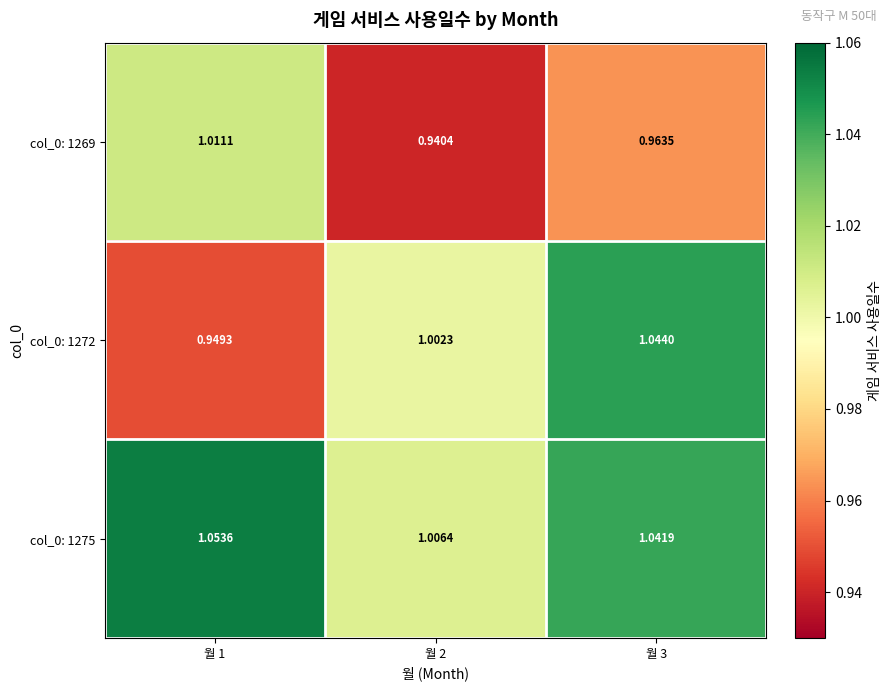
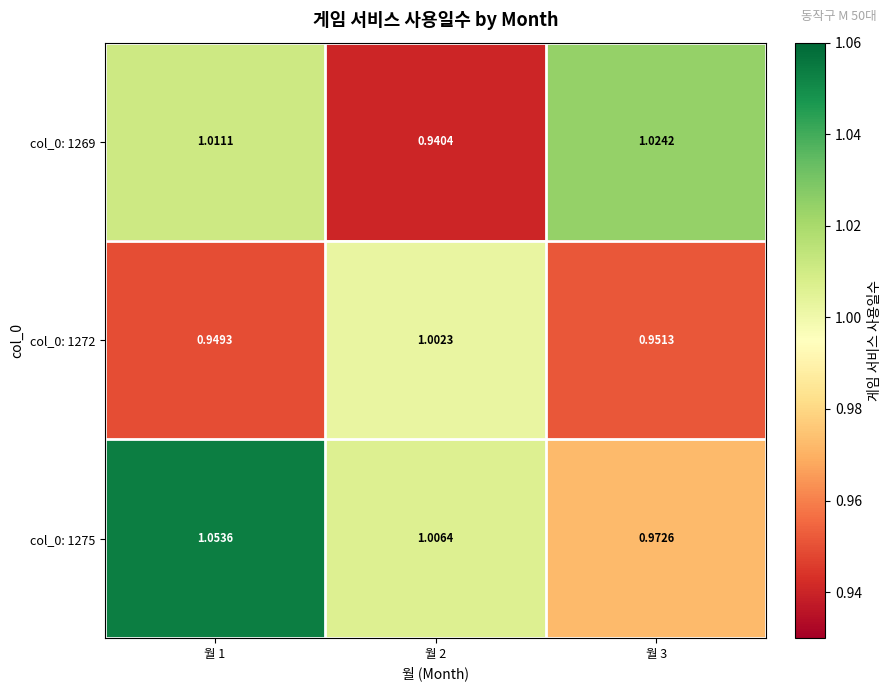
  {
    "col_0: 1269": {
      "월 1": 1.0111,
      "월 2": 0.9404,
-     "월 3": 0.9635
+     "월 3": 1.0242
    },
    "col_0: 1272": {
      "월 1": 0.9493,
      "월 2": 1.0023,
-     "월 3": 1.0440
+     "월 3": 0.9513
    },
    "col_0: 1275": {
      "월 1": 1.0536,
      "월 2": 1.0064,
-     "월 3": 1.0419
+     "월 3": 0.9726
    }
  }
